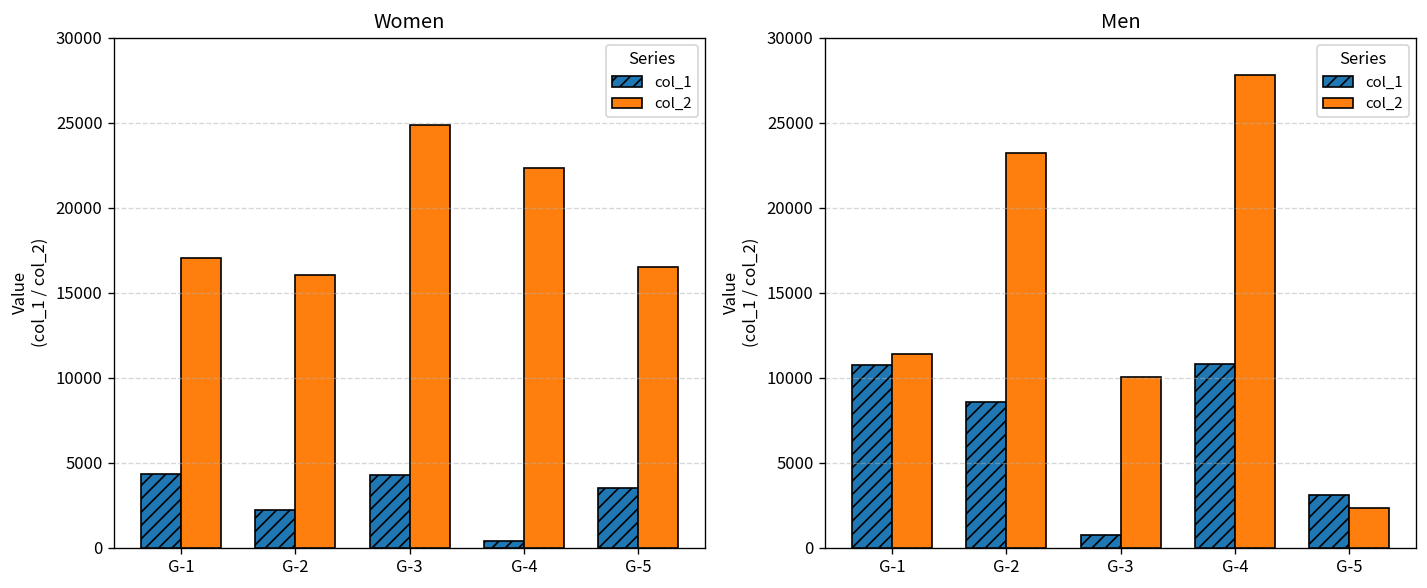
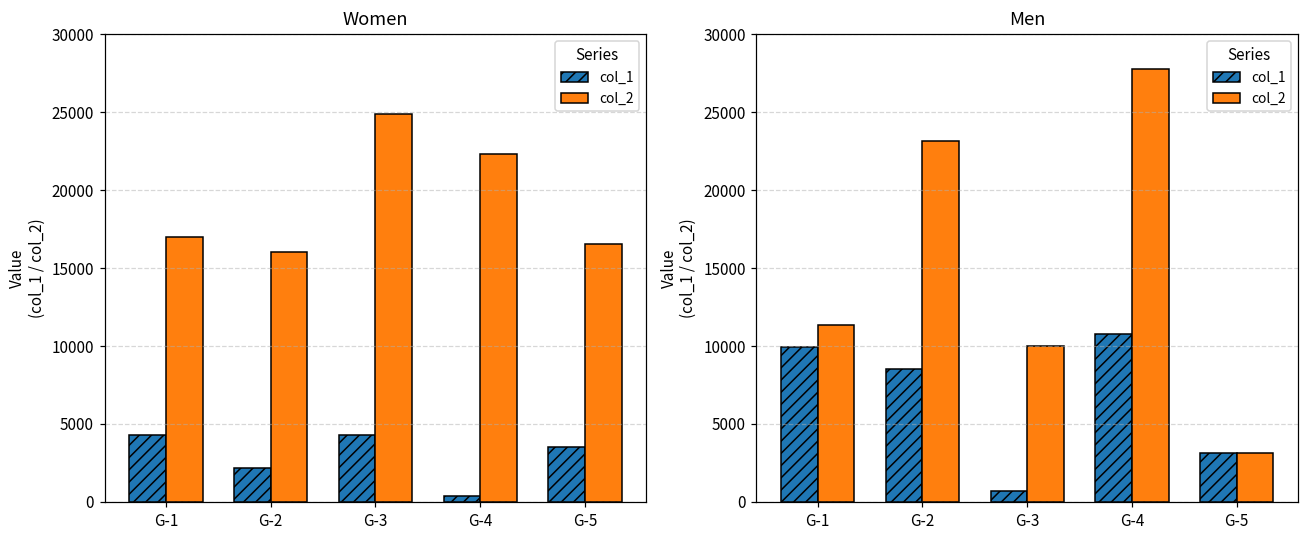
  {
    "Women": {
      "col_1": {
        "G-1": 4300,
        "G-2": 2200,
        "G-3": 4300,
        "G-4": 400,
        "G-5": 3500
      },
      "col_2": {
        "G-1": 17000,
        "G-2": 16100,
        "G-3": 24900,
        "G-4": 22400,
        "G-5": 16500
      }
    },
    "Men": {
      "col_1": {
-       "G-1": 10700,
+       "G-1": 9900,
        "G-2": 8500,
        "G-3": 700,
        "G-4": 10800,
        "G-5": 3100
      },
      "col_2": {
        "G-1": 11400,
        "G-2": 23200,
        "G-3": 10000,
        "G-4": 27800,
-       "G-5": 2300
+       "G-5": 3100
      }
    }
  }
